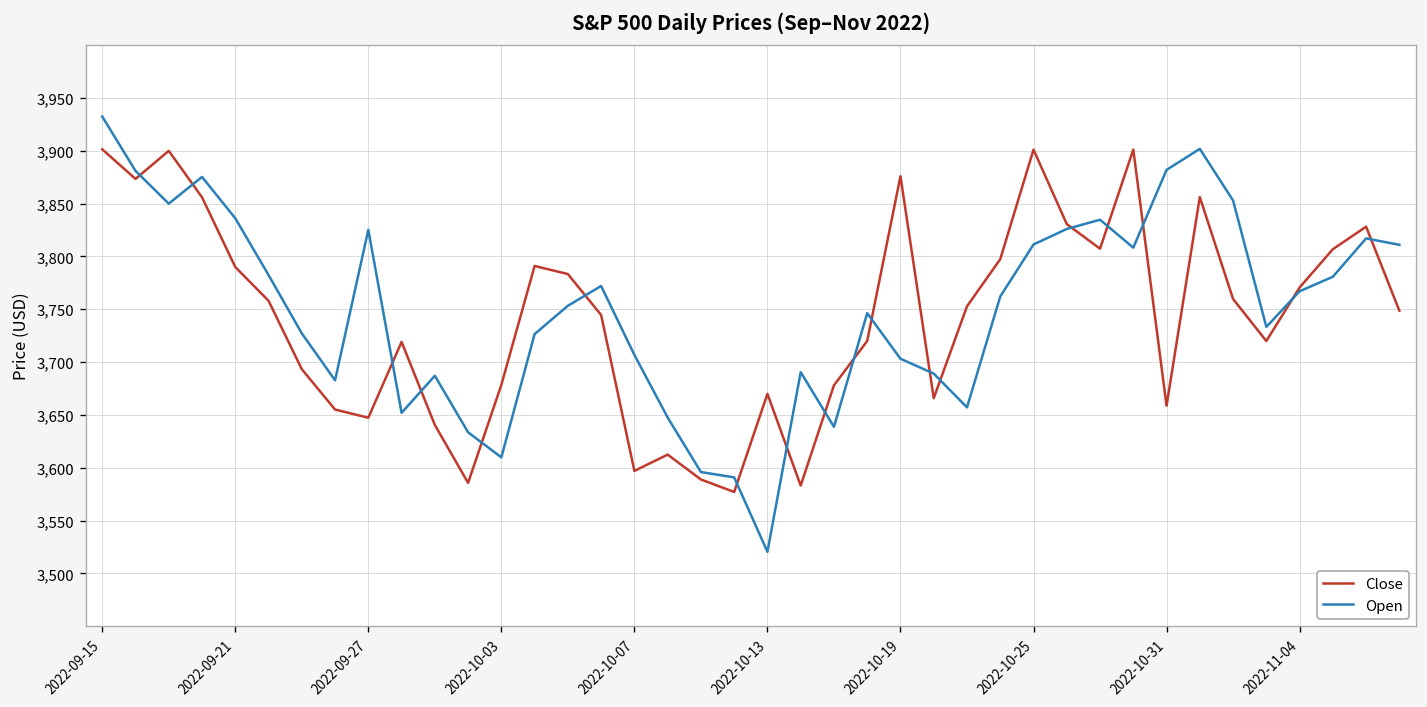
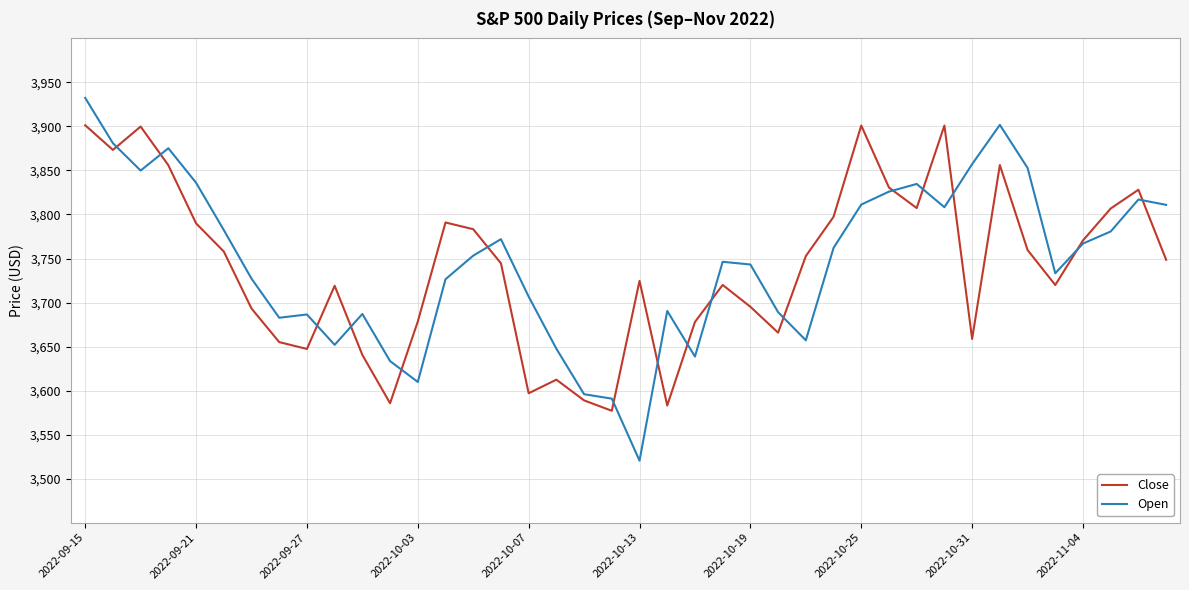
  {
    "Close": {
      "2022-09-15": "3,900",
      "2022-09-21": "3,790",
      "2022-09-27": "3,650",
      "2022-10-03": "3,680",
      "2022-10-07": "3,600",
-     "2022-10-13": "3,670",
-     "2022-10-19": "3,880",
+     "2022-10-13": "3,720",
+     "2022-10-19": "3,700",
      "2022-10-25": "3,900",
      "2022-10-31": "3,660",
      "2022-11-04": "3,770"
    },
    "Open": {
      "2022-09-15": "3,930",
      "2022-09-21": "3,840",
-     "2022-09-27": "3,830",
+     "2022-09-27": "3,690",
      "2022-10-03": "3,610",
      "2022-10-07": "3,710",
      "2022-10-13": "3,520",
-     "2022-10-19": "3,700",
+     "2022-10-19": "3,740",
      "2022-10-25": "3,810",
-     "2022-10-31": "3,880",
+     "2022-10-31": "3,860",
      "2022-11-04": "3,770"
    }
  }
